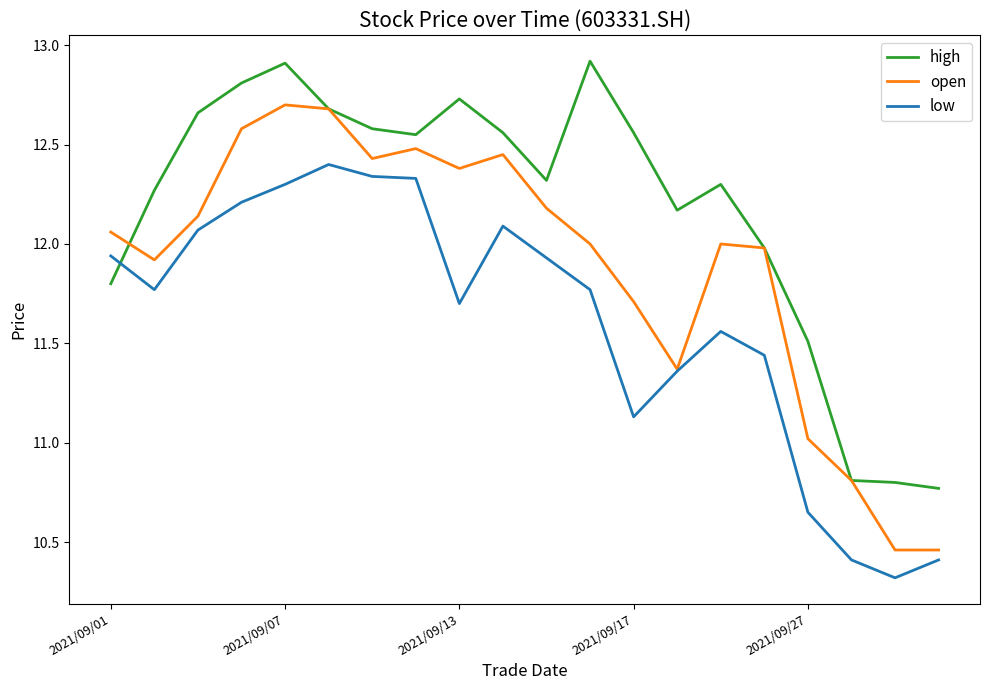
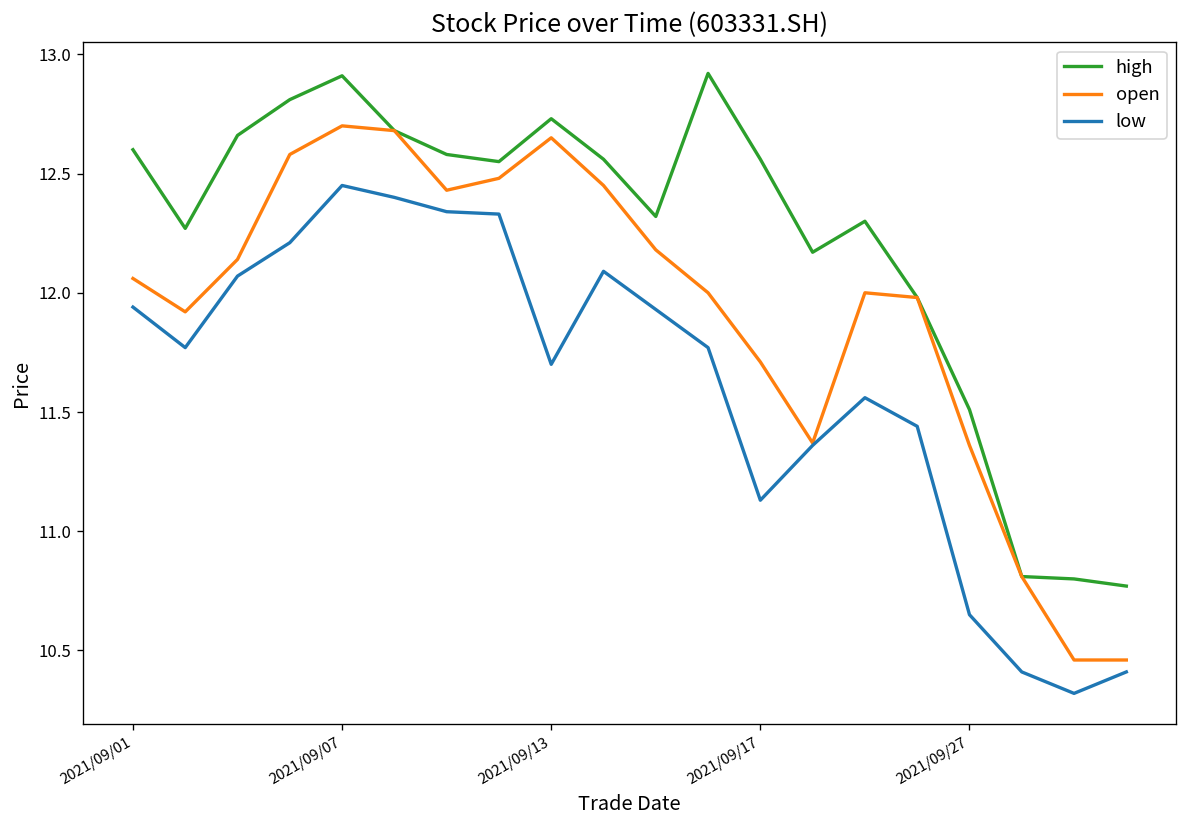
  {
    "high": {
-     "2021/09/01": 11.8,
+     "2021/09/01": 12.6,
      "2021/09/07": 12.9,
      "2021/09/13": 12.73,
      "2021/09/17": 12.56,
      "2021/09/27": 11.5
    },
    "open": {
      "2021/09/01": 12.06,
      "2021/09/07": 12.70,
-     "2021/09/13": 12.38,
+     "2021/09/13": 12.65,
      "2021/09/17": 11.71,
-     "2021/09/27": 11.02
+     "2021/09/27": 11.36
    },
    "low": {
      "2021/09/01": 11.94,
-     "2021/09/07": 12.30,
+     "2021/09/07": 12.45,
      "2021/09/13": 11.70,
      "2021/09/17": 11.13,
      "2021/09/27": 10.65
    }
  }
